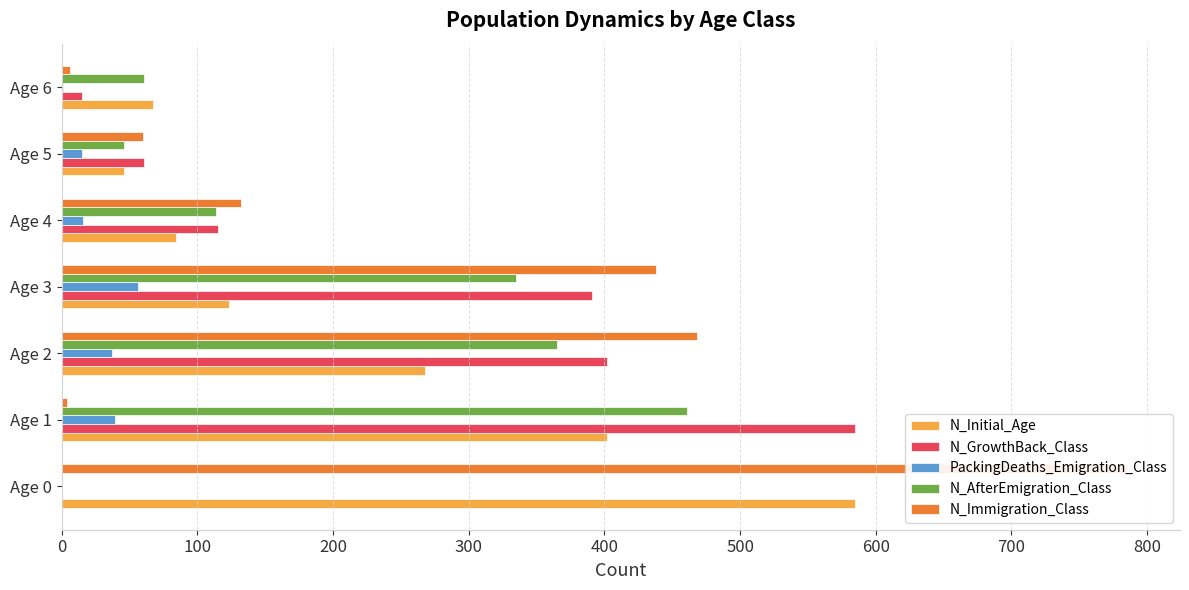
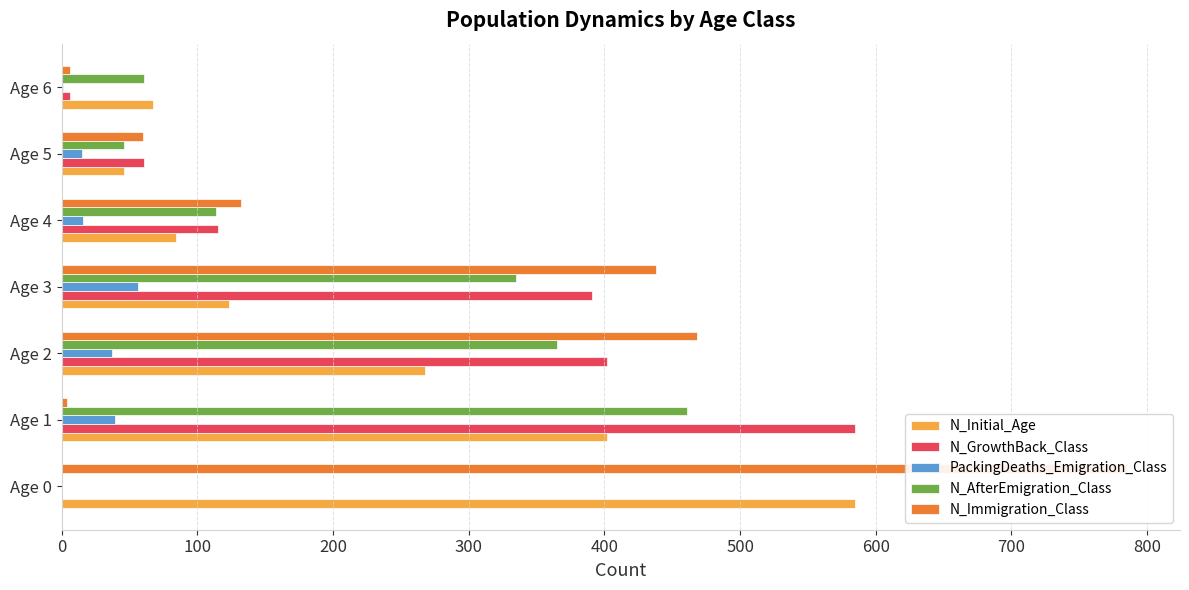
  {
    "N_GrowthBack_Class": {
-     "Age 6": 15,
+     "Age 6": 6,
      "Age 5": 61,
      "Age 4": 115,
      "Age 3": 391,
      "Age 2": 402,
      "Age 1": 585,
      "Age 0": 0
    },
    "PackingDeaths_Emigration_Class": {
      "Age 5": 15,
      "Age 4": 16,
      "Age 3": 56,
      "Age 2": 37,
      "Age 1": 39,
      "Age 0": 0
    },
    "N_AfterEmigration_Class": {
      "Age 6": 61,
      "Age 5": 46,
      "Age 4": 114,
      "Age 3": 335,
      "Age 2": 365,
      "Age 1": 461,
      "Age 0": 0
    }
  }
